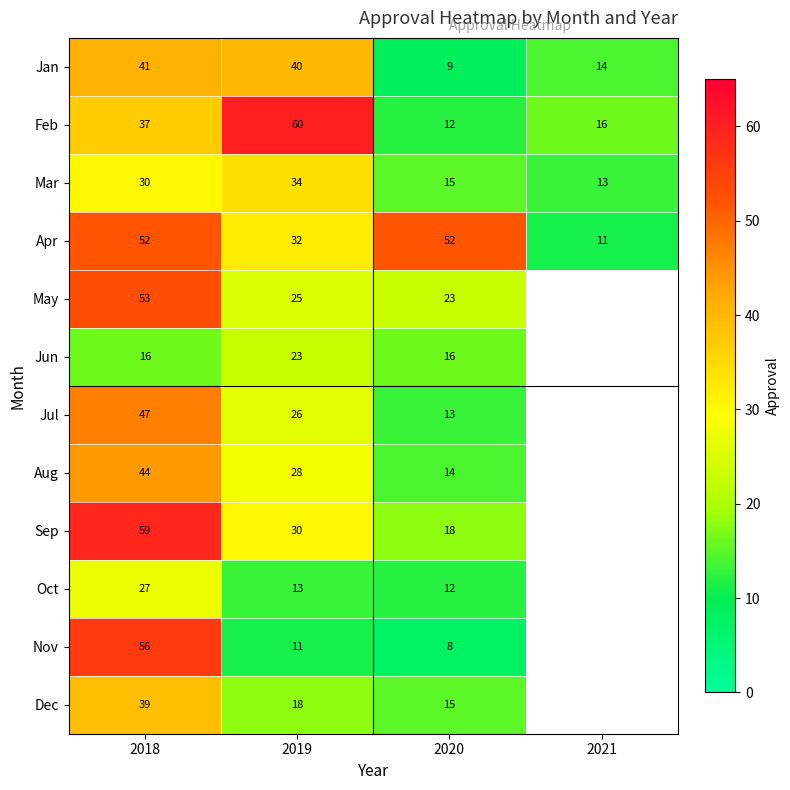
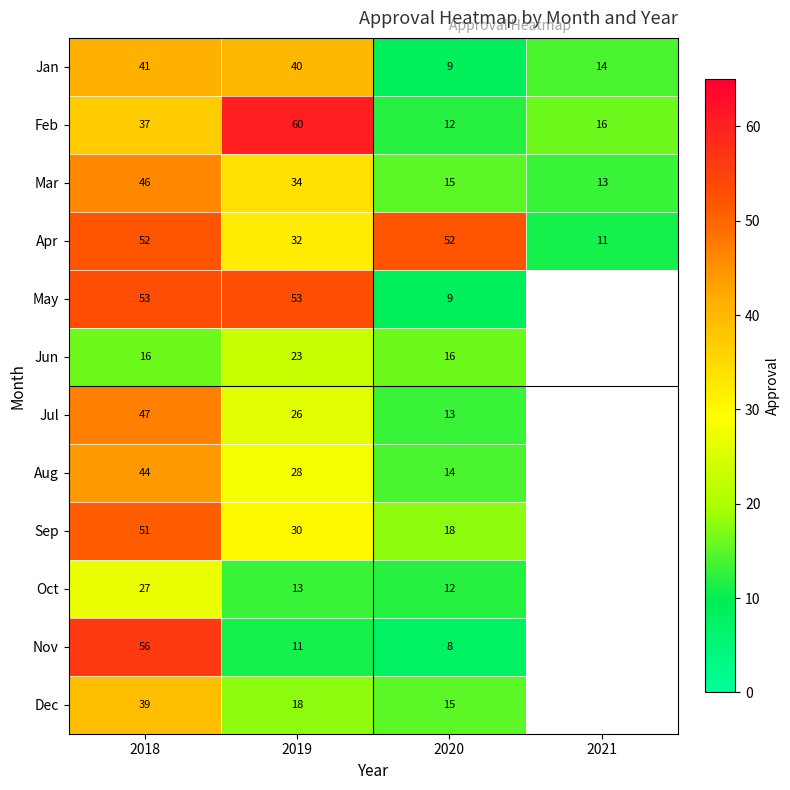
  {
    "Jan": {
      "2018": 41,
      "2019": 40,
      "2020": 9,
      "2021": 14
    },
    "Feb": {
      "2018": 37,
      "2019": 60,
      "2020": 12,
      "2021": 16
    },
    "Mar": {
-     "2018": 30,
+     "2018": 46,
      "2019": 34,
      "2020": 15,
      "2021": 13
    },
    "Apr": {
      "2018": 52,
      "2019": 32,
      "2020": 52,
      "2021": 11
    },
    "May": {
      "2018": 53,
-     "2019": 25,
-     "2020": 23
+     "2019": 53,
+     "2020": 9
    },
    "Jun": {
      "2018": 16,
      "2019": 23,
      "2020": 16
    },
    "Jul": {
      "2018": 47,
      "2019": 26,
      "2020": 13
    },
    "Aug": {
      "2018": 44,
      "2019": 28,
      "2020": 14
    },
    "Sep": {
-     "2018": 59,
+     "2018": 51,
      "2019": 30,
      "2020": 18
    },
    "Oct": {
      "2018": 27,
      "2019": 13,
      "2020": 12
    },
    "Nov": {
      "2018": 56,
      "2019": 11,
      "2020": 8
    },
    "Dec": {
      "2018": 39,
      "2019": 18,
      "2020": 15
    }
  }
